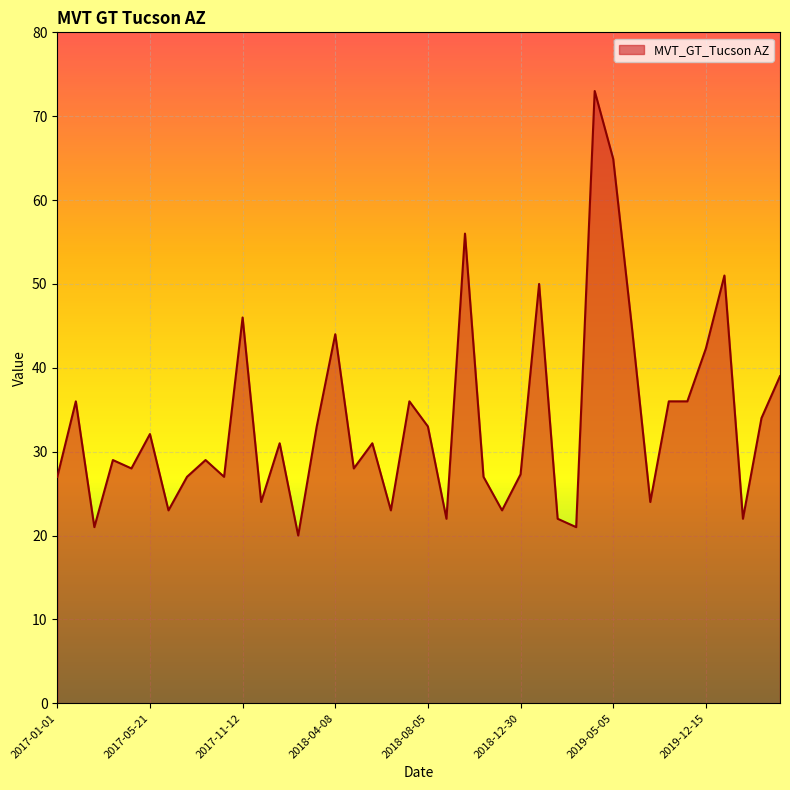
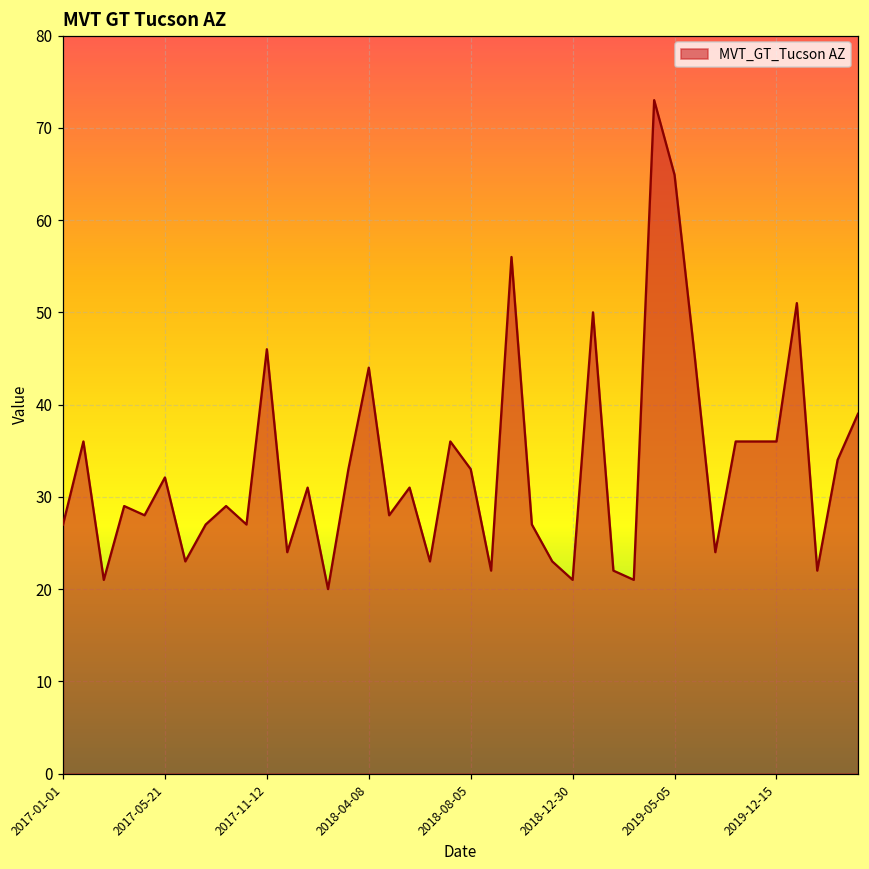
  {
    "2017-01-01": 27,
    "2017-05-21": 32,
    "2017-11-12": 46,
    "2018-04-08": 44,
    "2018-08-05": 33,
-   "2018-12-30": 27,
+   "2018-12-30": 21,
    "2019-05-05": 65,
-   "2019-12-15": 42
+   "2019-12-15": 36
  }
